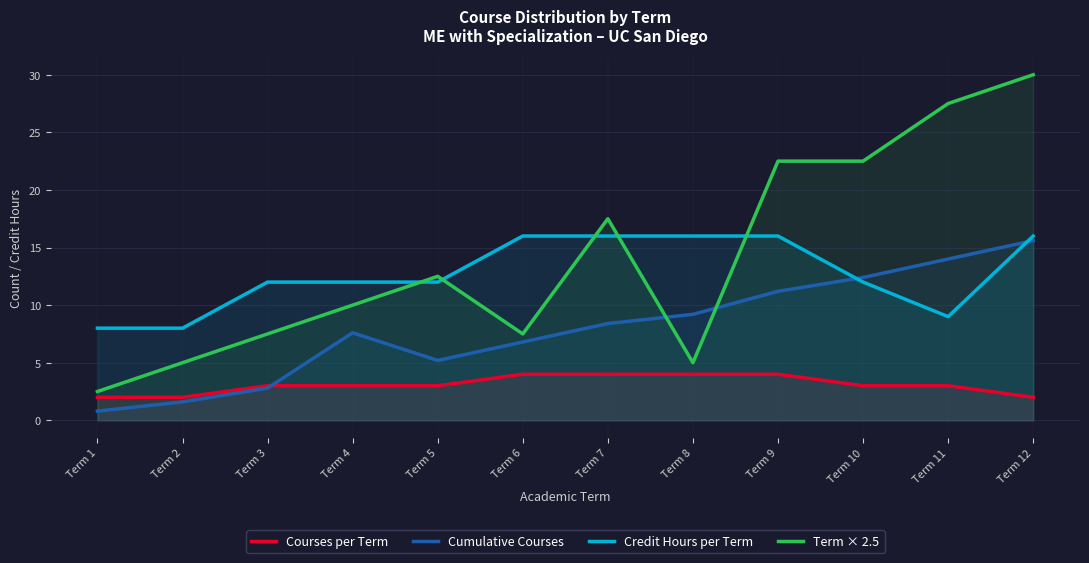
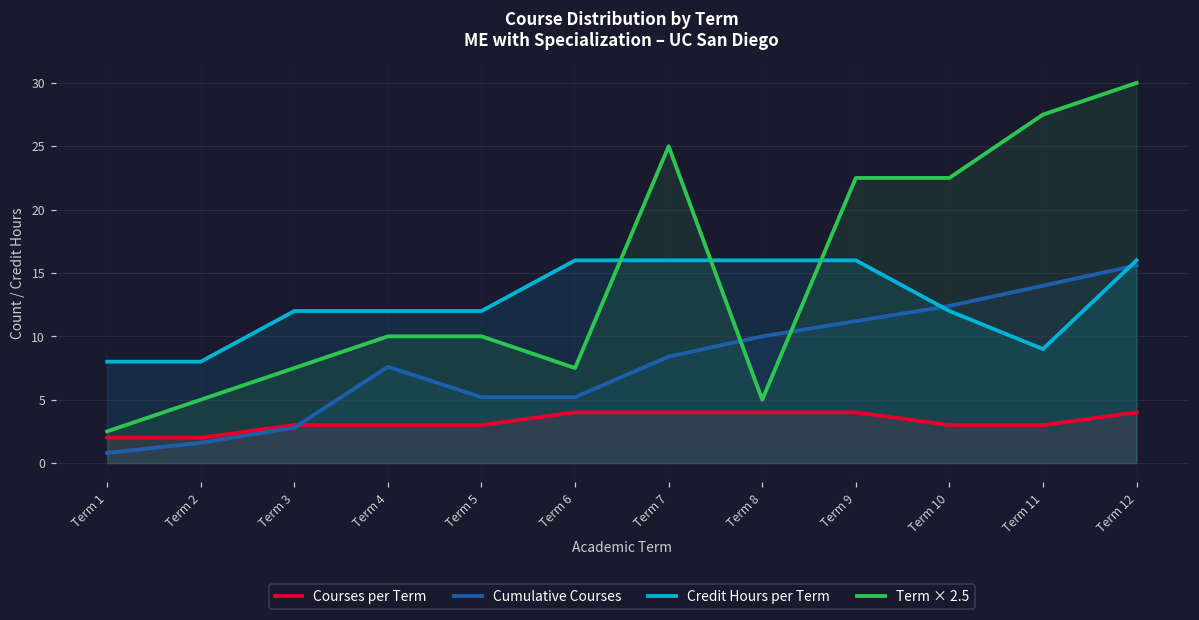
  {
    "Courses per Term": {
      "Term 1": 2,
      "Term 2": 2,
      "Term 4": 3,
      "Term 5": 3,
      "Term 6": 4,
      "Term 7": 4,
      "Term 8": 4,
      "Term 9": 4,
      "Term 10": 3,
      "Term 11": 3,
-     "Term 12": 2
+     "Term 12": 4
    },
    "Cumulative Courses": {
      "Term 1": 0.8,
      "Term 2": 1.6,
      "Term 4": 7.6,
      "Term 5": 5.2,
-     "Term 6": 6.8,
+     "Term 6": 5.2,
      "Term 7": 8.4,
-     "Term 8": 9.2,
+     "Term 8": 10.0,
      "Term 9": 11.2,
      "Term 10": 12.4,
      "Term 11": 14.0,
      "Term 12": 15.6
    },
    "Credit Hours per Term": {
      "Term 1": 8.0,
      "Term 2": 8.0,
      "Term 3": 12.0,
      "Term 4": 12.0,
      "Term 5": 12.0,
      "Term 6": 16.0,
      "Term 7": 16.0,
      "Term 8": 16.0,
      "Term 9": 16.0,
      "Term 10": 12.0,
      "Term 11": 9.0,
      "Term 12": 16.0
    },
    "Term × 2.5": {
      "Term 1": 2.5,
      "Term 2": 5.0,
      "Term 3": 7.5,
      "Term 4": 10.0,
-     "Term 5": 12.5,
+     "Term 5": 10.0,
      "Term 6": 7.5,
-     "Term 7": 17.5,
+     "Term 7": 25.0,
      "Term 8": 5.0,
      "Term 9": 22.5,
      "Term 10": 22.5,
      "Term 11": 27.5,
      "Term 12": 30.0
    }
  }
